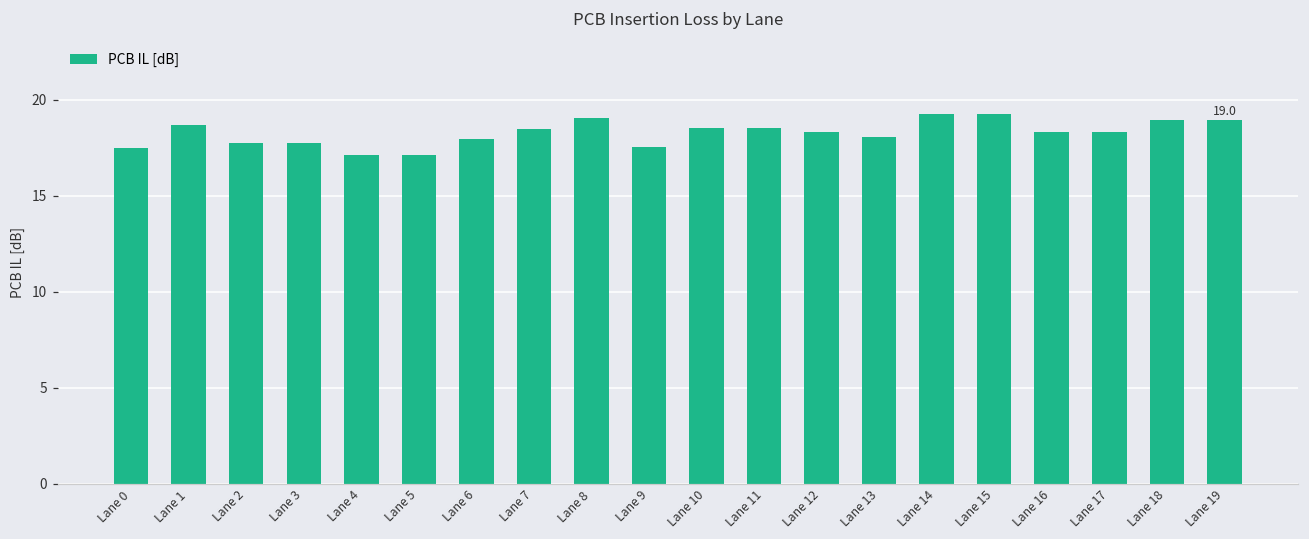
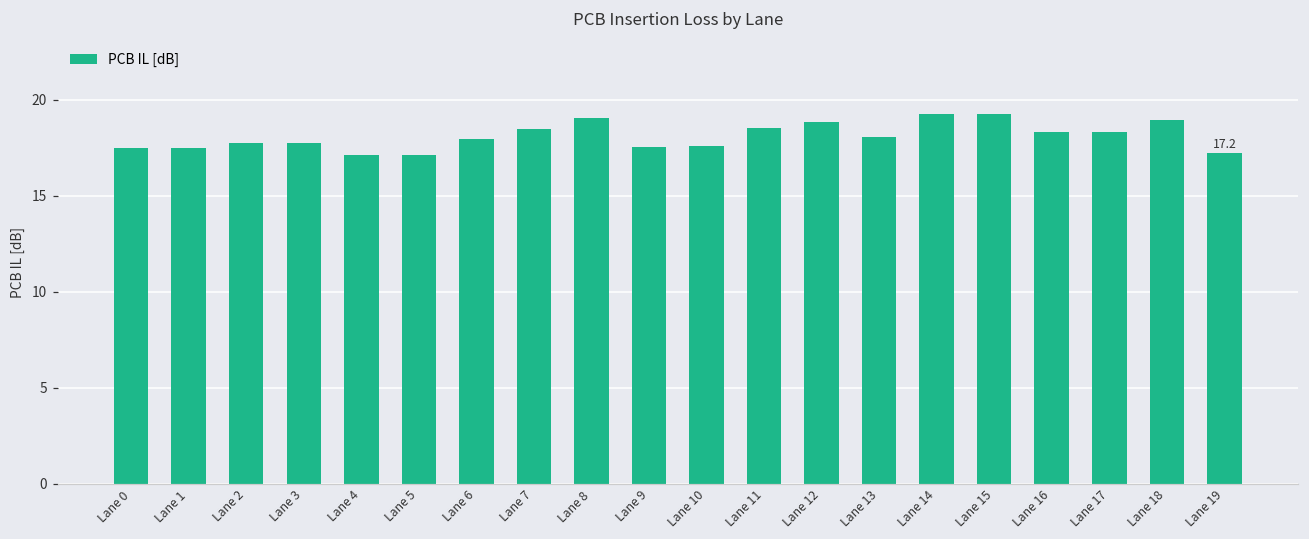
  {
-   "Lane 1": 18.7,
-   "Lane 10": 18.6,
-   "Lane 12": 18.3,
-   "Lane 19": 19.0
+   "Lane 1": 17.5,
+   "Lane 10": 17.6,
+   "Lane 12": 18.9,
+   "Lane 19": 17.2
  }
